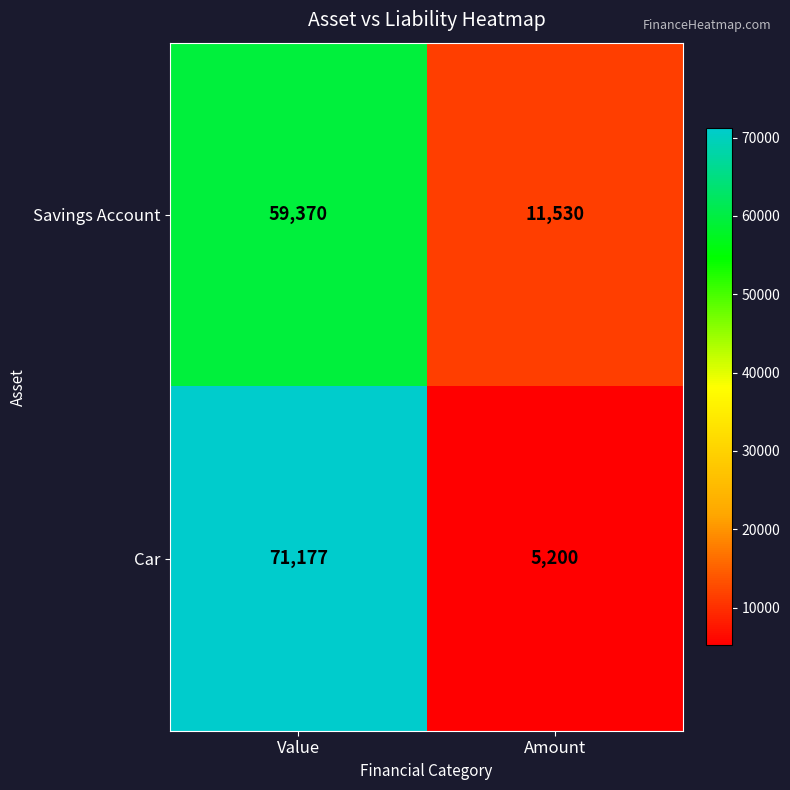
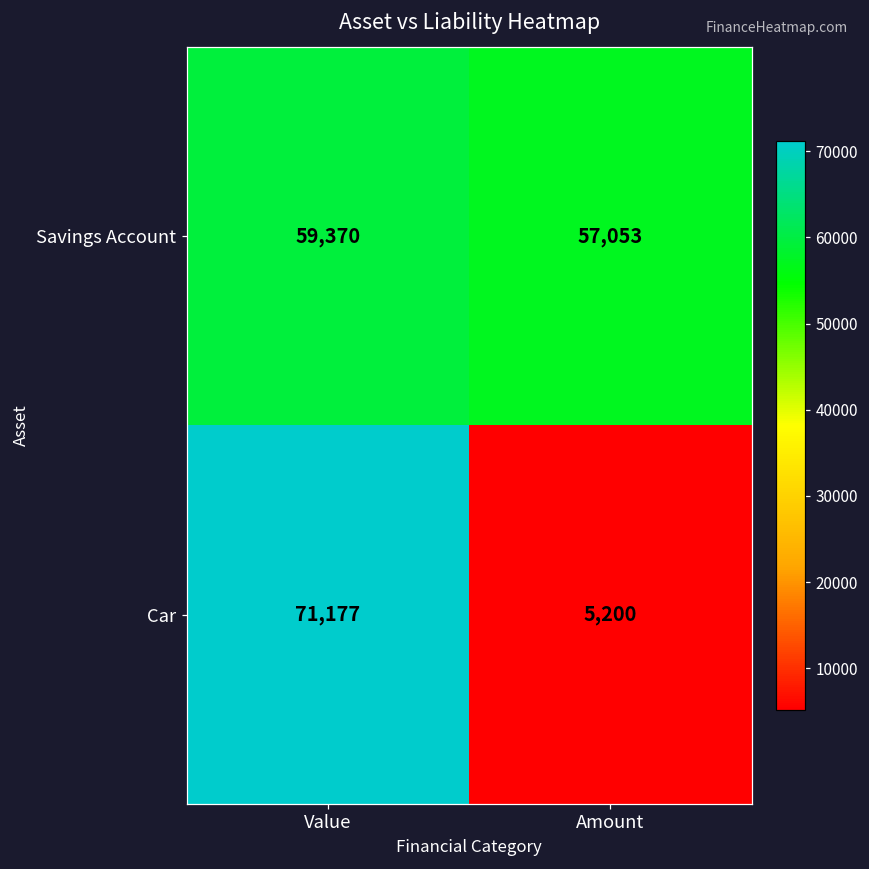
  {
    "Savings Account": {
      "Value": "59,370",
-     "Amount": "11,530"
+     "Amount": "57,053"
    },
    "Car": {
      "Value": "71,177",
      "Amount": "5,200"
    }
  }
